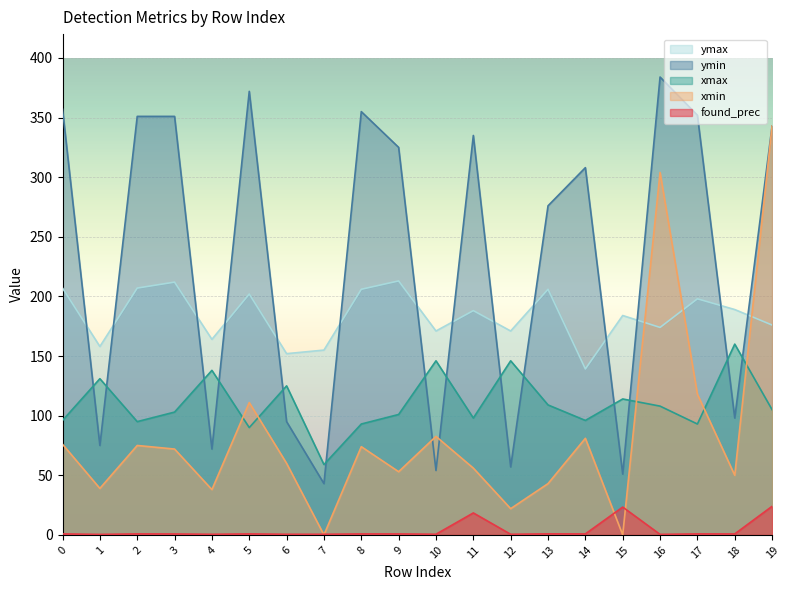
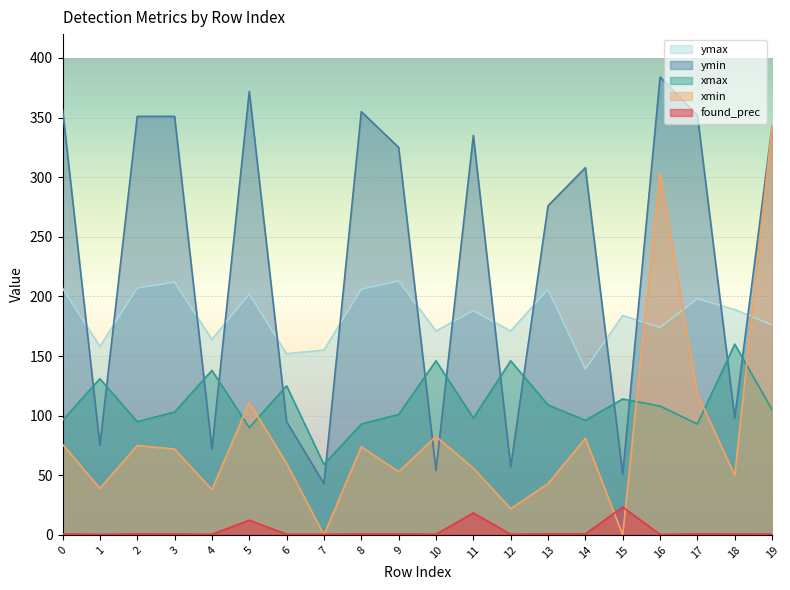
  {
    "ymax": {
      "0": 207,
      "1": 158,
      "2": 207,
      "3": 212,
      "4": 164,
      "5": 202,
      "6": 152,
      "7": 155,
      "8": 206,
      "9": 213,
      "10": 171,
      "11": 188,
      "12": 171,
      "13": 206,
      "14": 139,
      "15": 184,
      "16": 174,
      "17": 198,
      "18": 189,
      "19": 176
    },
    "xmin": {
      "0": 76,
      "1": 39,
      "2": 75,
      "3": 72,
      "4": 38,
      "5": 111,
      "6": 60,
      "8": 74,
      "9": 53,
      "10": 83,
      "11": 56,
      "12": 22,
      "13": 43,
      "14": 81,
      "15": 0,
      "16": 304,
      "17": 118,
      "18": 50
    },
    "found_prec": {
      "0": 1,
      "1": 0,
      "2": 1,
      "3": 1,
      "4": 1,
-     "5": 1,
+     "5": 12,
      "6": 1,
      "8": 1,
      "9": 1,
      "10": 1,
      "11": 18,
      "12": 1,
      "13": 1,
      "14": 1,
      "15": 23,
      "16": 0,
      "17": 1,
      "18": 1,
-     "19": 24
+     "19": 1
    }
  }
